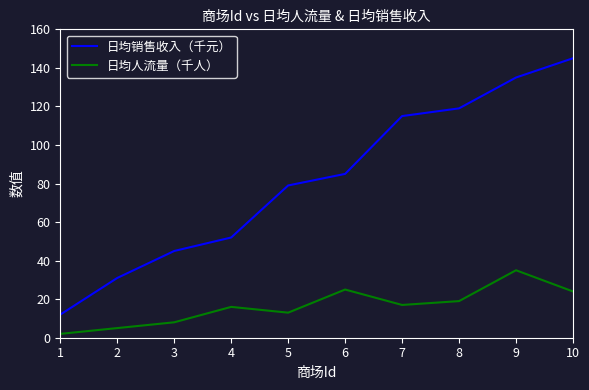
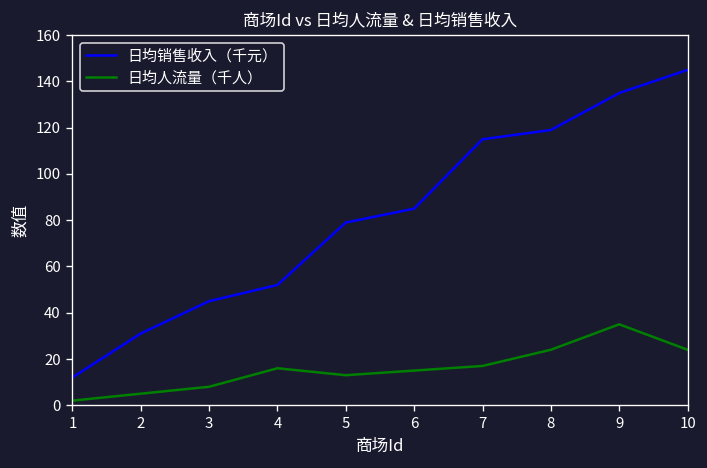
  {
    "日均销售收入（千元）": {
      "1": 12,
      "2": 31,
      "3": 45,
      "4": 52,
      "5": 79,
      "6": 85,
      "7": 115,
      "8": 119,
      "9": 135,
      "10": 145
    },
    "日均人流量（千人）": {
      "1": 2,
      "2": 5,
      "3": 8,
      "4": 16,
      "5": 13,
-     "6": 25,
+     "6": 15,
      "7": 17,
-     "8": 19,
+     "8": 24,
      "9": 35,
      "10": 24
    }
  }
